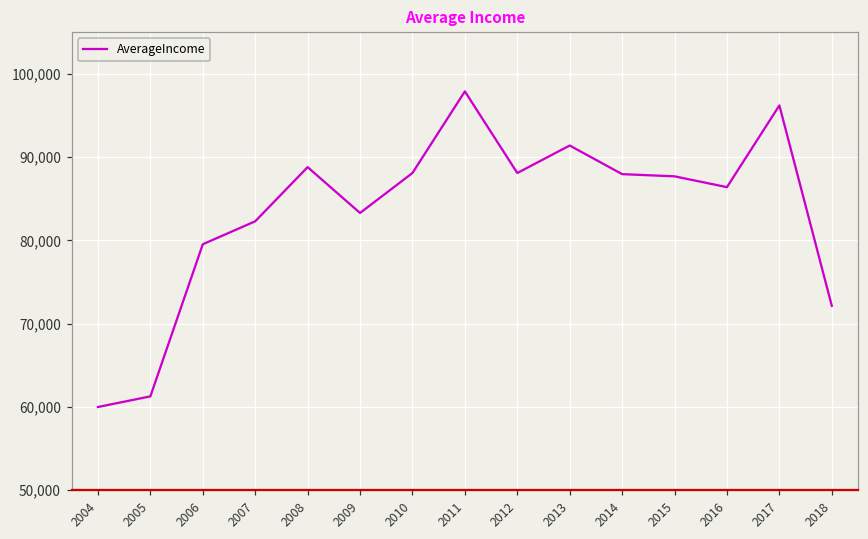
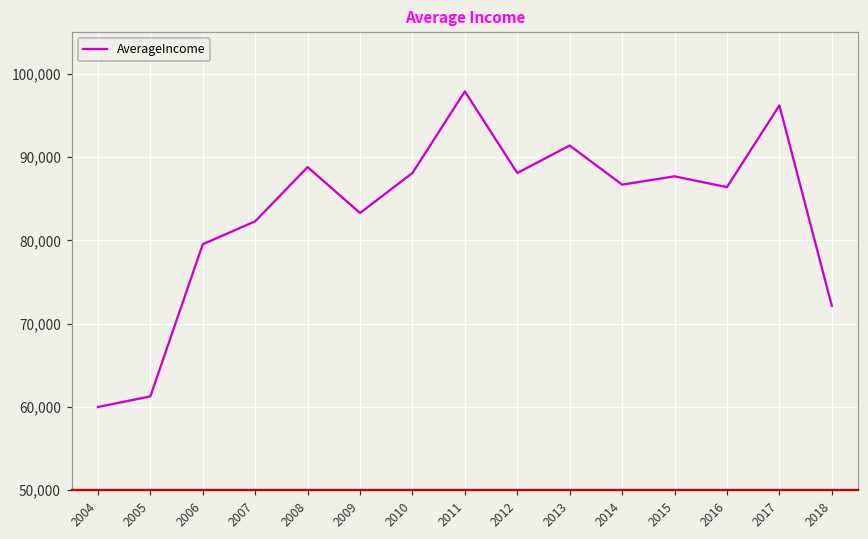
  {
    "2004": "60,000",
    "2005": "61,000",
    "2006": "80,000",
    "2007": "82,000",
    "2008": "89,000",
    "2009": "83,000",
    "2010": "88,000",
    "2011": "98,000",
    "2012": "88,000",
    "2013": "91,000",
-   "2014": "88,000",
+   "2014": "87,000",
    "2015": "88,000",
    "2016": "86,000",
    "2017": "96,000",
    "2018": "72,000"
  }
